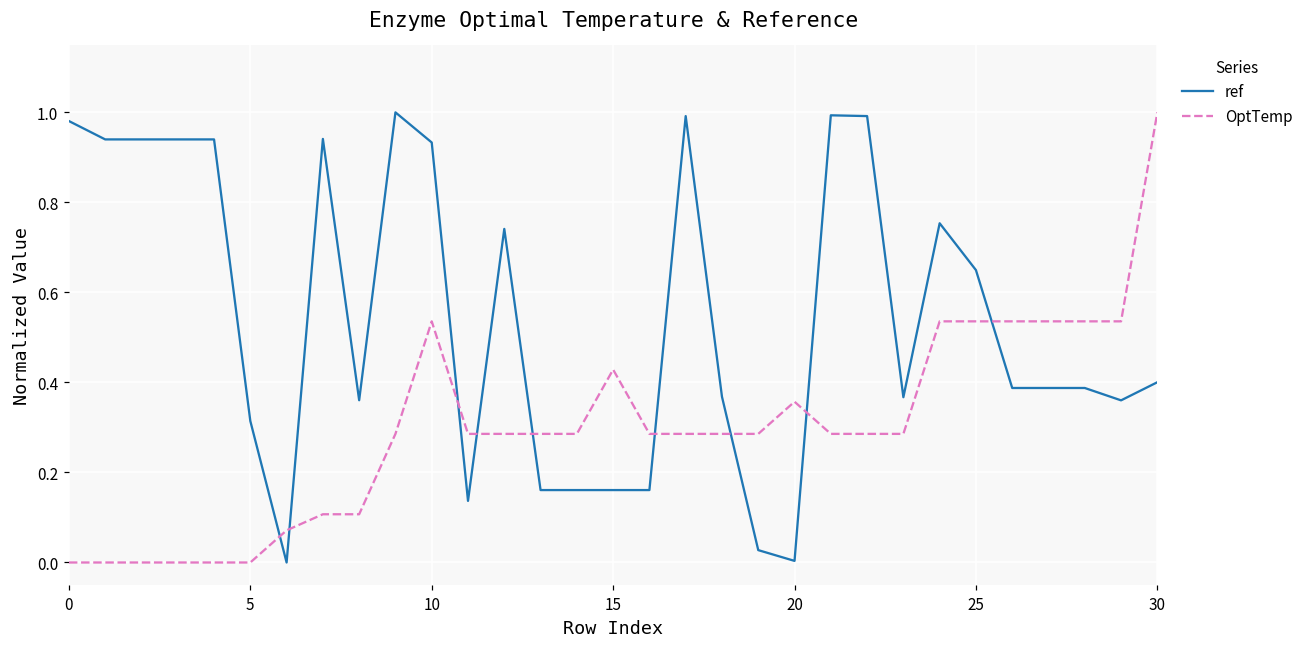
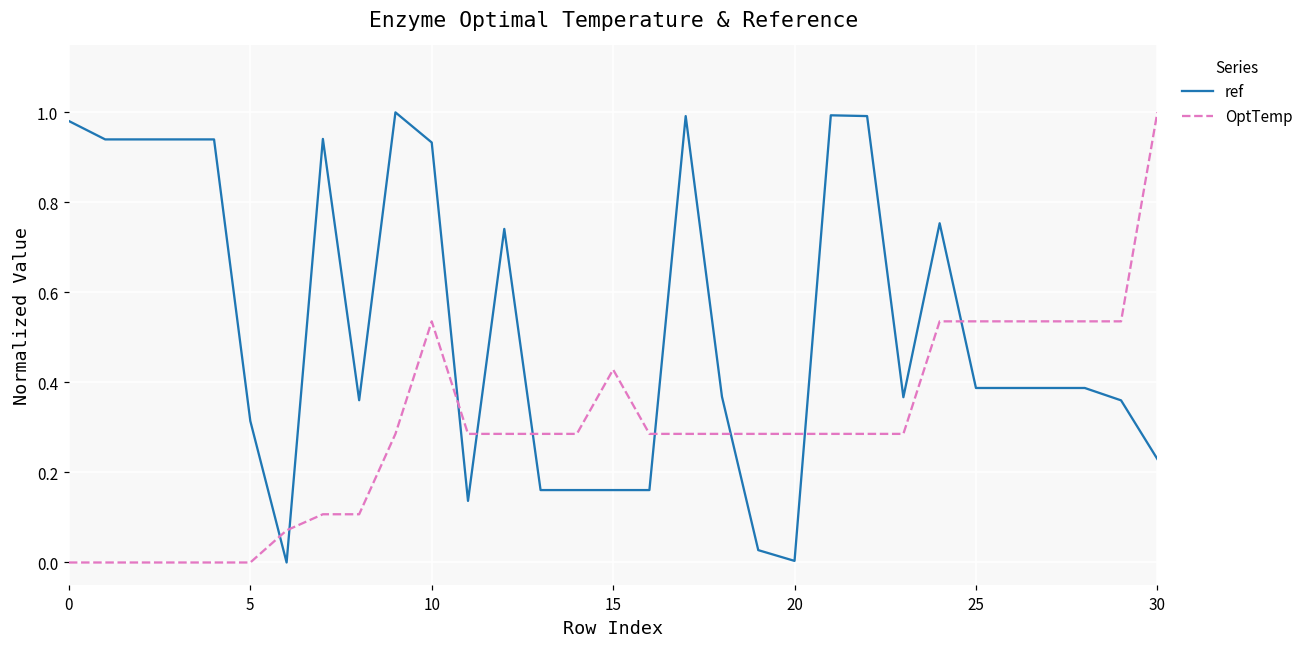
  {
    "ref": {
      "0": 0.98,
      "5": 0.31,
      "10": 0.93,
      "15": 0.16,
      "20": 0.00,
-     "25": 0.65,
-     "30": 0.40
+     "25": 0.39,
+     "30": 0.23
    },
    "OptTemp": {
      "0": 0.00,
      "5": 0.00,
      "10": 0.54,
      "15": 0.43,
-     "20": 0.36,
+     "20": 0.29,
      "25": 0.54,
      "30": 1.00
    }
  }
